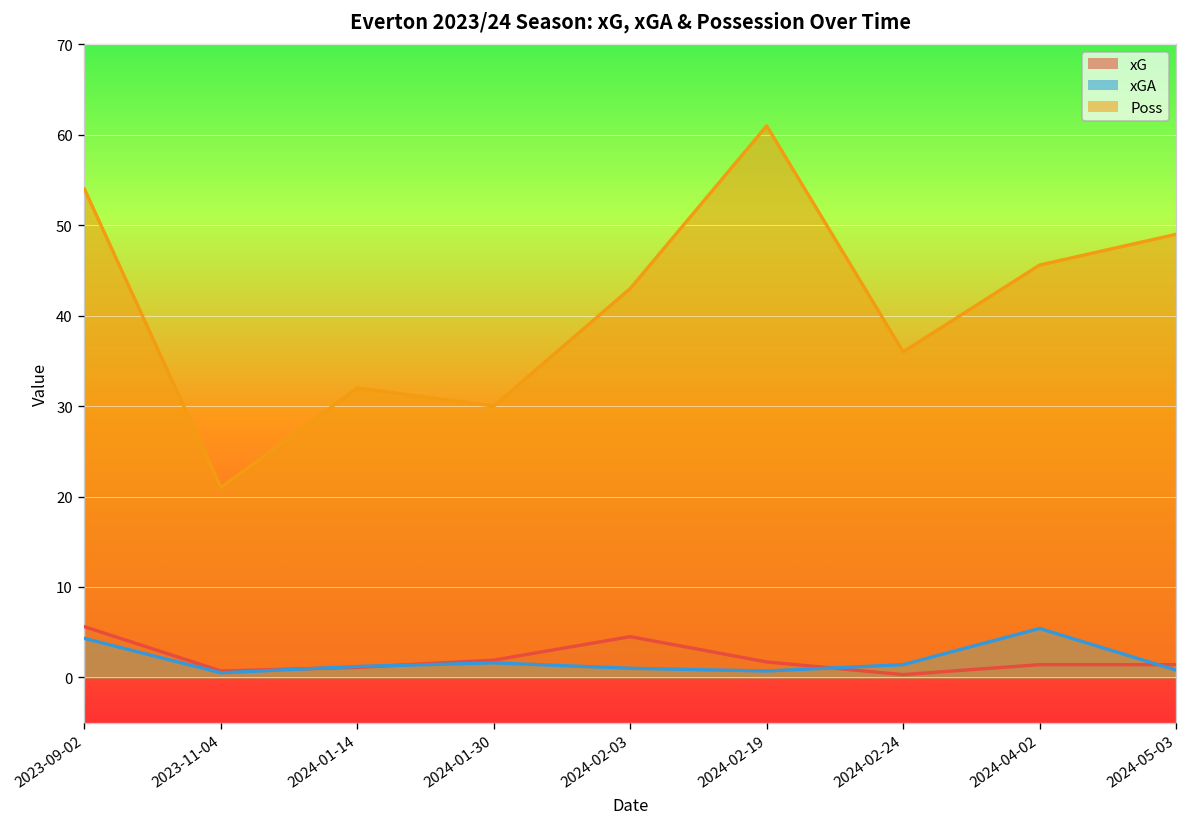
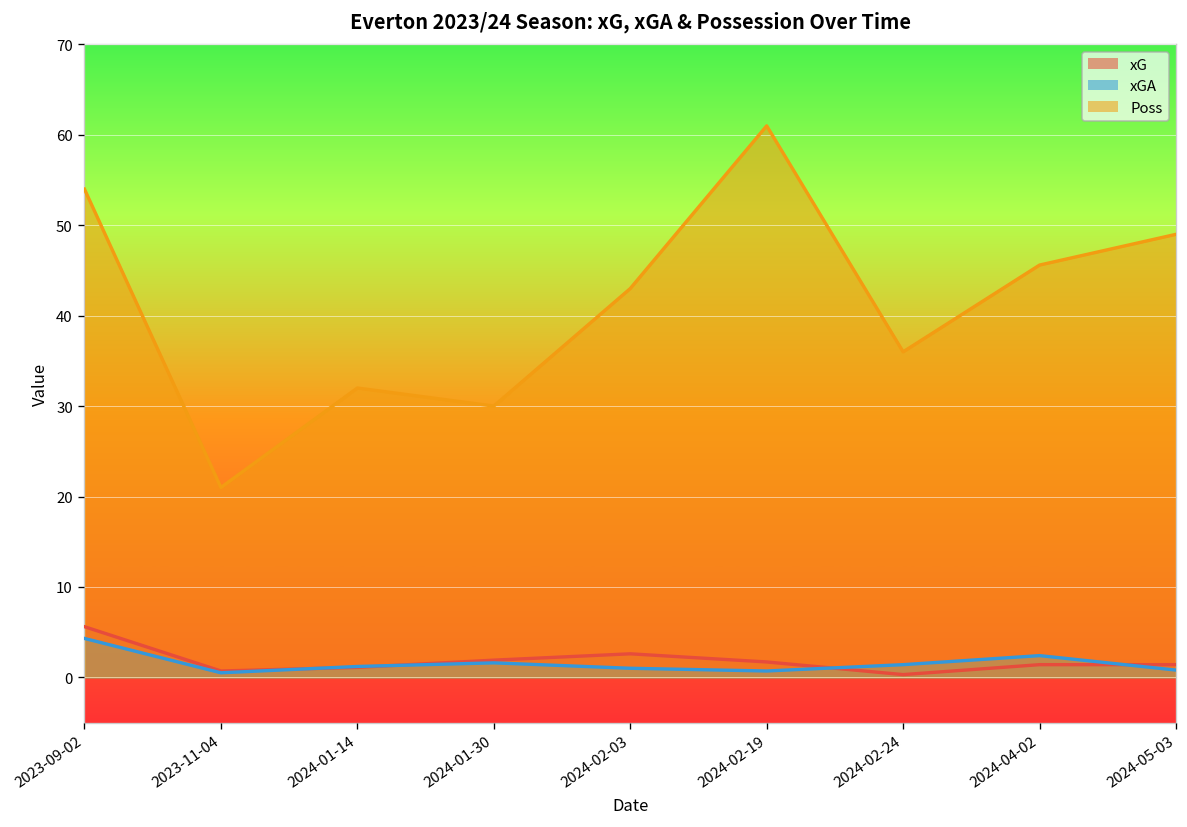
  {
    "xG": {
      "2023-09-02": 6,
-     "2024-02-03": 5,
+     "2024-02-03": 3,
      "2024-02-19": 2,
      "2024-02-24": 0,
      "2024-04-02": 1,
      "2024-05-03": 1
    },
    "xGA": {
      "2023-09-02": 4,
      "2024-02-03": 1,
      "2024-02-19": 1,
      "2024-02-24": 1,
-     "2024-04-02": 5,
+     "2024-04-02": 2,
      "2024-05-03": 1
    },
    "Poss": {
      "2023-09-02": 54,
      "2023-11-04": 21,
      "2024-01-14": 32,
      "2024-01-30": 30,
      "2024-02-03": 43,
      "2024-02-19": 61,
      "2024-02-24": 36,
      "2024-04-02": 46,
      "2024-05-03": 49
    }
  }
